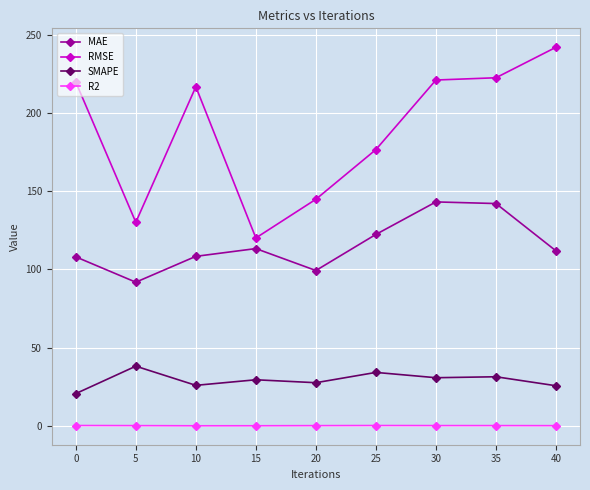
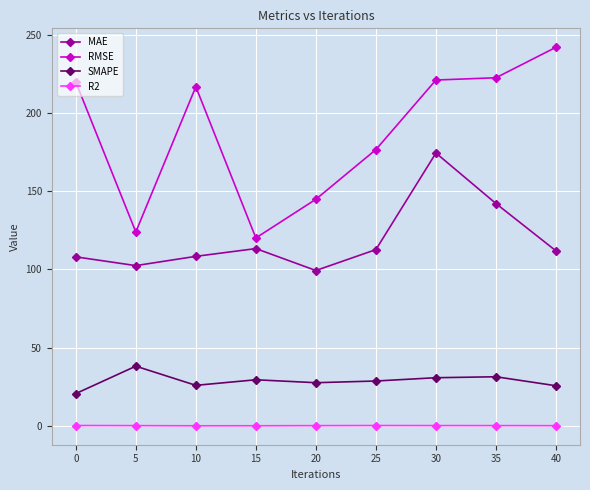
  {
    "MAE": {
      "0": 108,
-     "5": 92,
+     "5": 102,
      "10": 108,
      "15": 113,
      "20": 99,
-     "25": 122,
-     "30": 143,
+     "25": 113,
+     "30": 174,
      "35": 142,
      "40": 112
    },
    "RMSE": {
-     "5": 130,
+     "5": 124,
      "10": 217,
      "15": 120,
      "20": 145,
      "25": 177,
      "30": 221,
      "35": 223,
      "40": 242
    },
    "SMAPE": {
      "0": 21,
      "5": 38,
      "10": 26,
      "15": 29,
      "20": 28,
-     "25": 34,
+     "25": 29,
      "30": 31,
      "35": 31,
      "40": 26
    },
    "R2": {
      "0": 0,
      "5": 0,
      "10": 0,
      "15": 0,
      "20": 0,
      "25": 0,
      "30": 0,
      "35": 0,
      "40": 0
    }
  }
